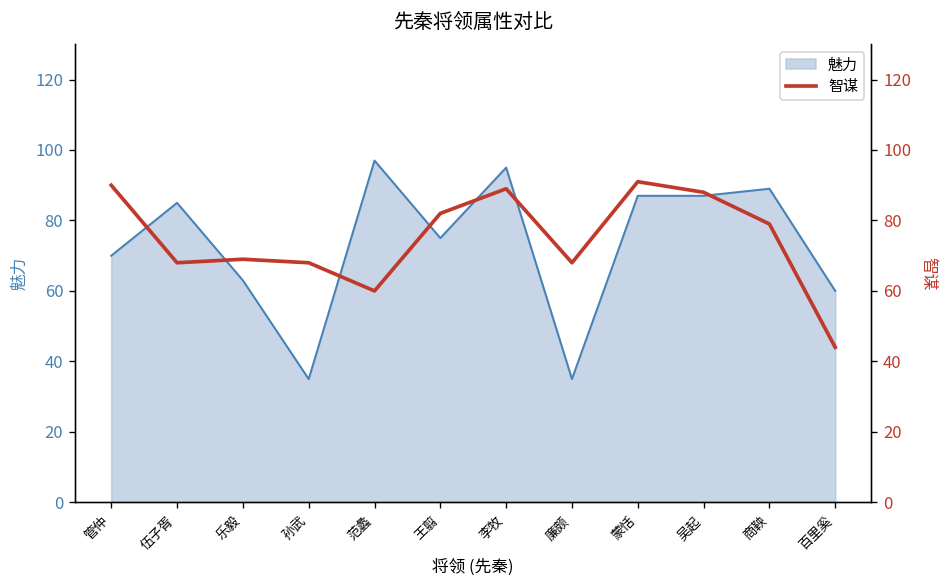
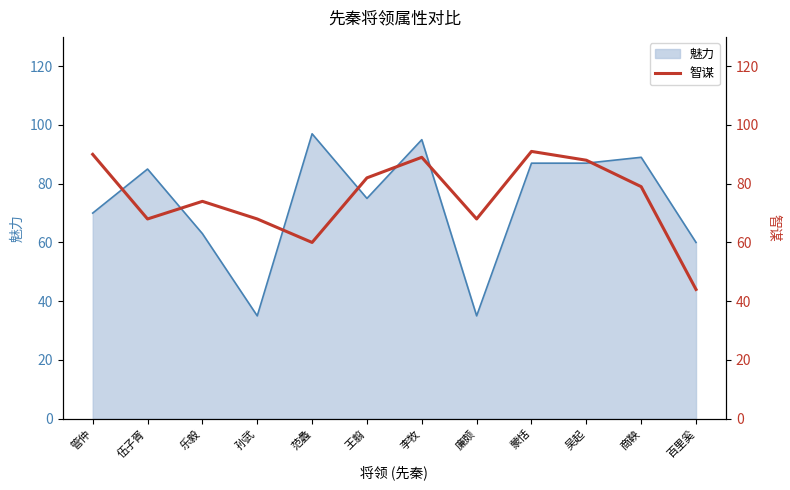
  {
    "魅力": {
      "管仲": 70,
      "伍子胥": 85,
      "乐毅": 63,
      "孙武": 35,
      "范蠡": 97,
      "王翦": 75,
      "李牧": 95,
      "廉颇": 35,
      "蒙恬": 87,
      "吴起": 87,
      "商鞅": 89,
      "百里奚": 60
    },
    "智谋": {
      "管仲": 90,
      "伍子胥": 68,
-     "乐毅": 69,
+     "乐毅": 74,
      "孙武": 68,
      "范蠡": 60,
      "王翦": 82,
      "李牧": 89,
      "廉颇": 68,
      "蒙恬": 91,
      "吴起": 88,
      "商鞅": 79,
      "百里奚": 44
    }
  }
